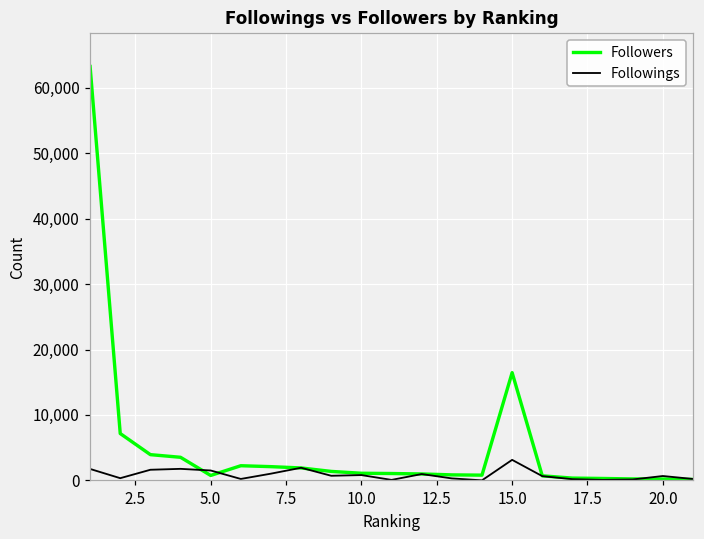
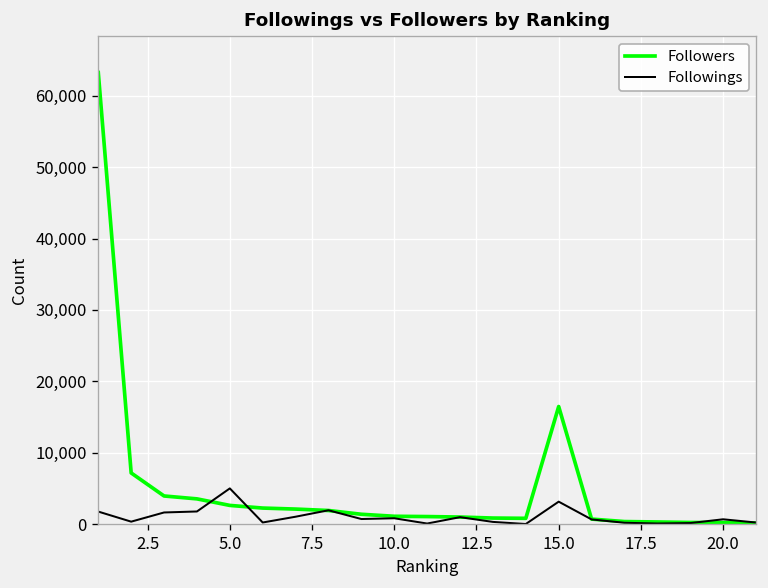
  {
    "Followers": {
-     "5.0": "1,000",
+     "5.0": "3,000",
      "15.0": "16,000",
      "20.0": "0"
    },
    "Followings": {
-     "5.0": "2,000",
+     "5.0": "5,000",
      "15.0": "3,000",
      "20.0": "1,000"
    }
  }
